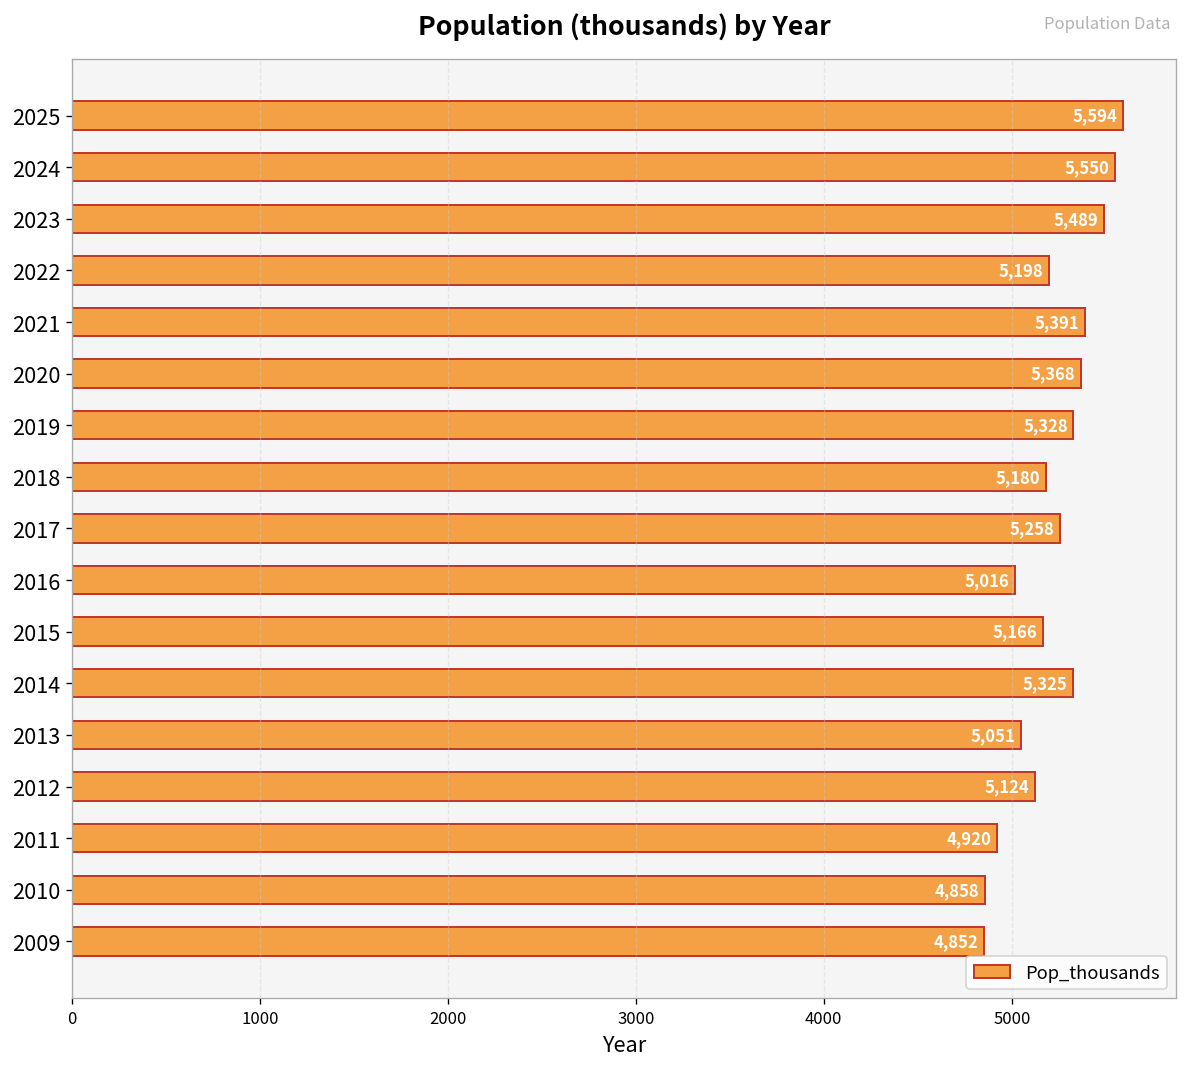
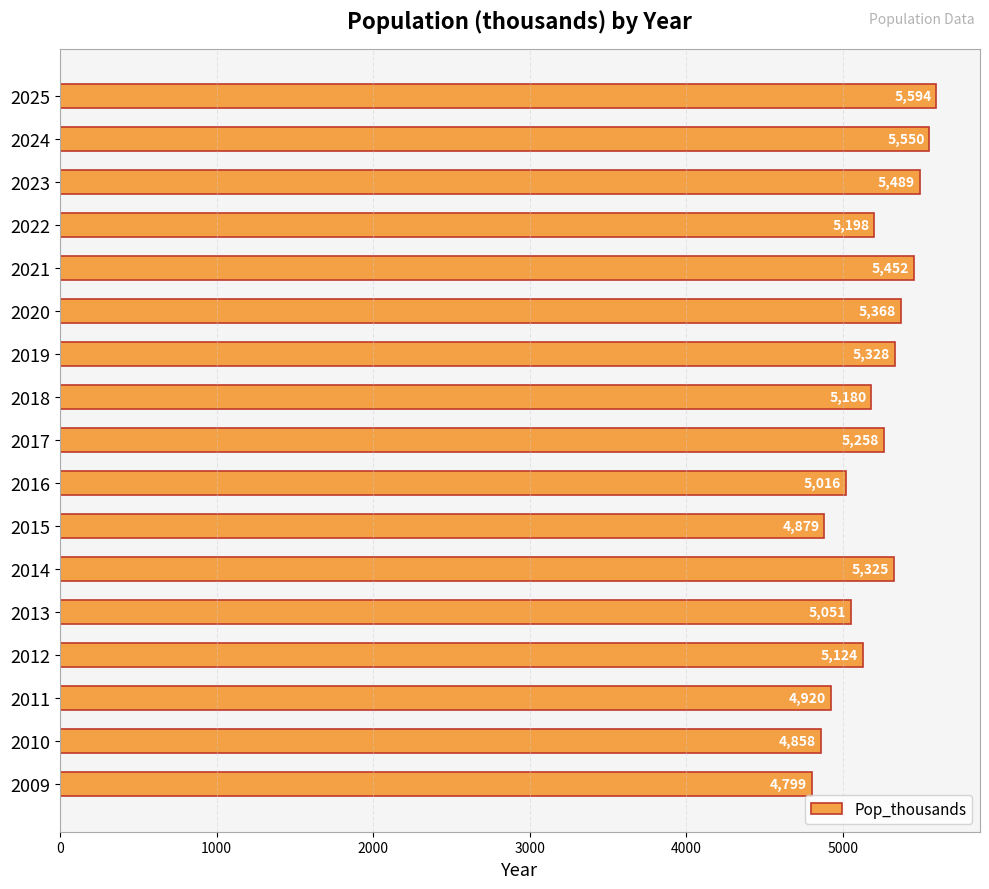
  {
    "2025": "5,594",
    "2024": "5,550",
    "2023": "5,489",
    "2022": "5,198",
-   "2021": "5,391",
+   "2021": "5,452",
    "2020": "5,368",
    "2019": "5,328",
    "2018": "5,180",
    "2017": "5,258",
    "2016": "5,016",
-   "2015": "5,166",
+   "2015": "4,879",
    "2014": "5,325",
    "2013": "5,051",
    "2012": "5,124",
    "2011": "4,920",
    "2010": "4,858",
-   "2009": "4,852"
+   "2009": "4,799"
  }
